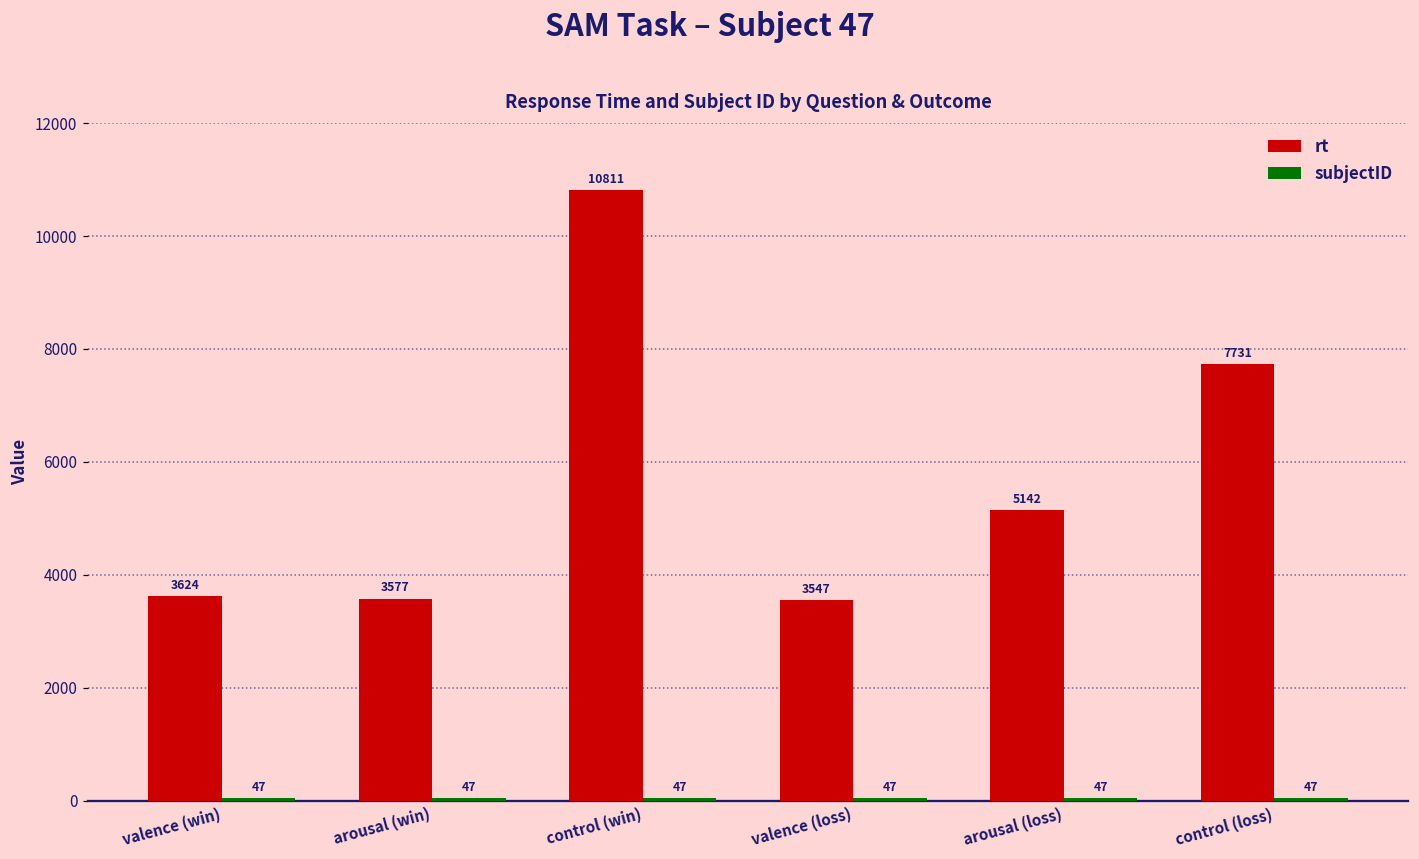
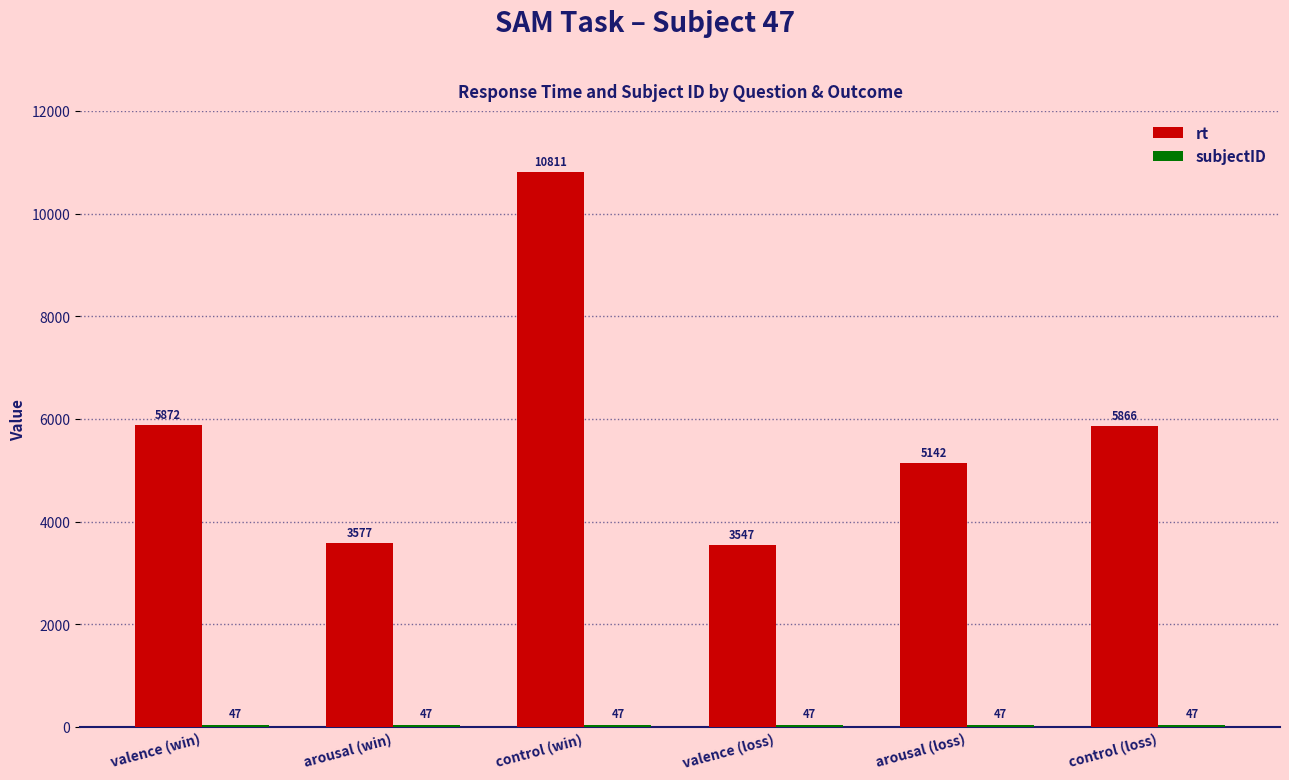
  {
    "rt": {
-     "valence (win)": 3624,
+     "valence (win)": 5872,
      "arousal (win)": 3577,
      "control (win)": 10811,
      "valence (loss)": 3547,
      "arousal (loss)": 5142,
-     "control (loss)": 7731
+     "control (loss)": 5866
    },
    "subjectID": {
      "valence (win)": 47,
      "arousal (win)": 47,
      "control (win)": 47,
      "valence (loss)": 47,
      "arousal (loss)": 47,
      "control (loss)": 47
    }
  }
